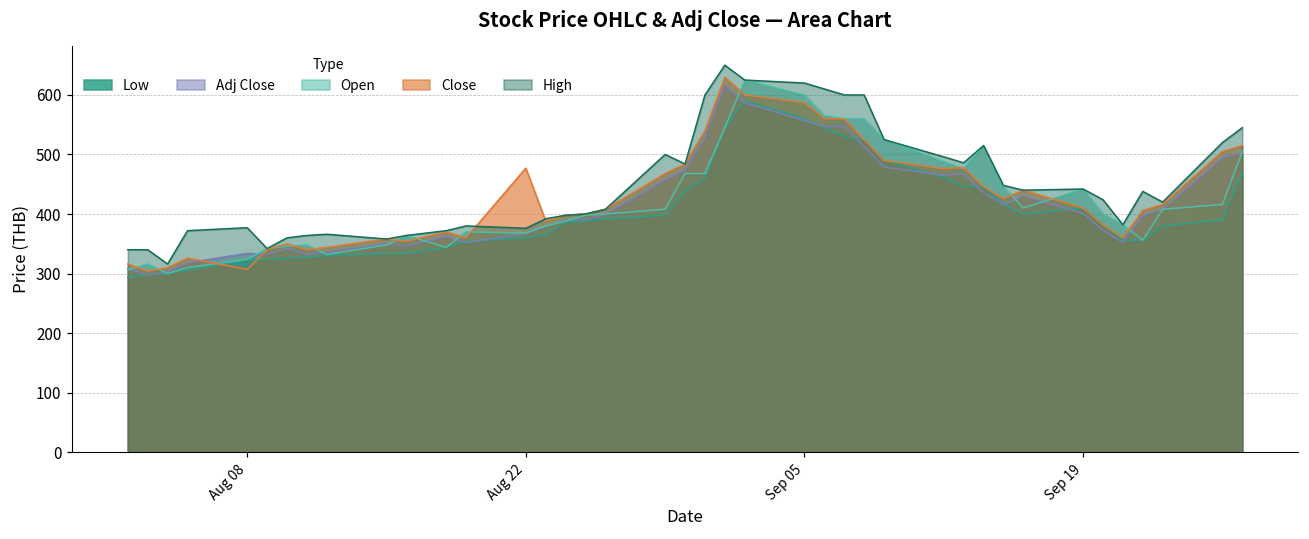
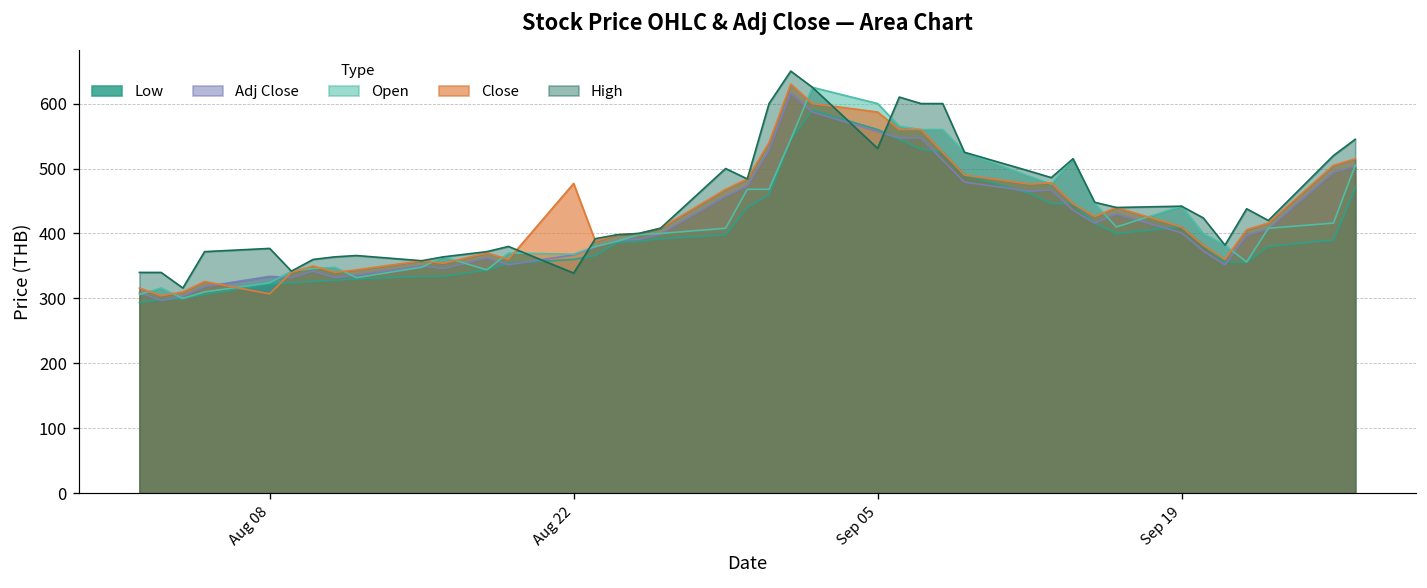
  {
    "Adj Close": {
      "Aug 08": 330,
      "Sep 19": 400
    },
    "Close": {
      "Aug 08": 310,
      "Aug 22": 480,
      "Sep 05": 590
    },
    "High": {
      "Aug 08": 380,
-     "Aug 22": 380,
-     "Sep 05": 620
+     "Aug 22": 340,
+     "Sep 05": 530
    }
  }
